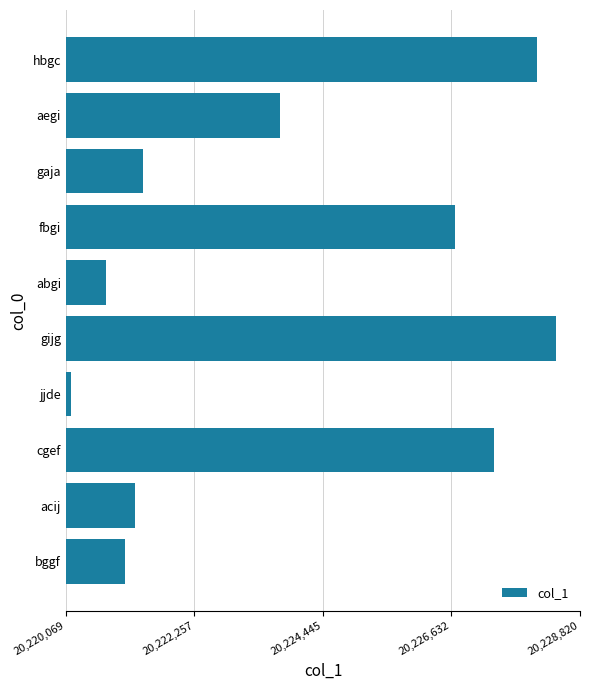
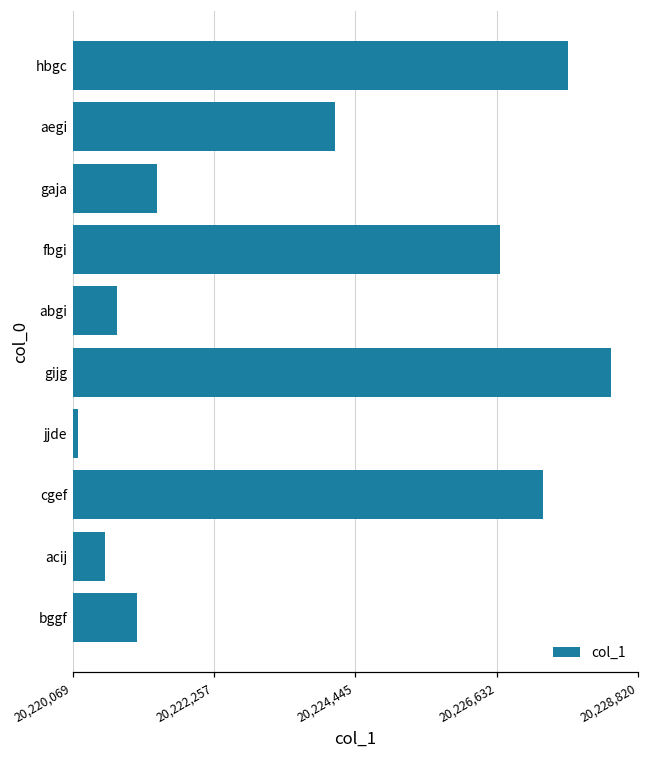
  {
-   "hbgc": "20,228,100",
-   "aegi": "20,223,700",
+   "hbgc": "20,227,700",
+   "aegi": "20,224,100",
    "gaja": "20,221,400",
    "fbgi": "20,226,700",
    "abgi": "20,220,800",
    "gijg": "20,228,400",
    "jjde": "20,220,200",
    "cgef": "20,227,300",
-   "acij": "20,221,200",
+   "acij": "20,220,600",
    "bggf": "20,221,100"
  }
